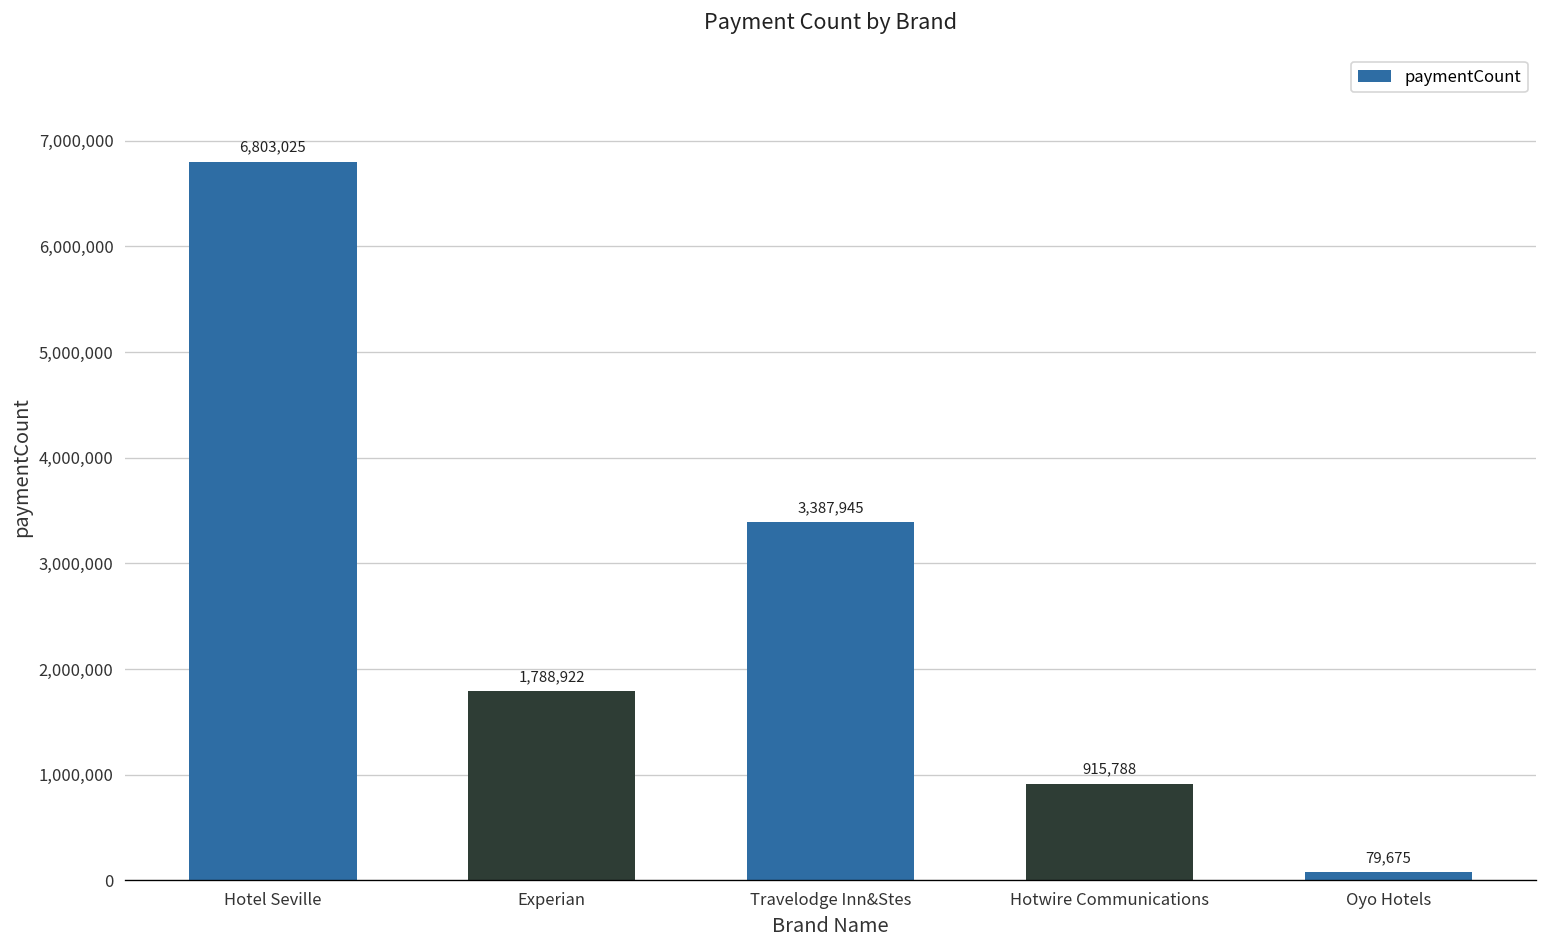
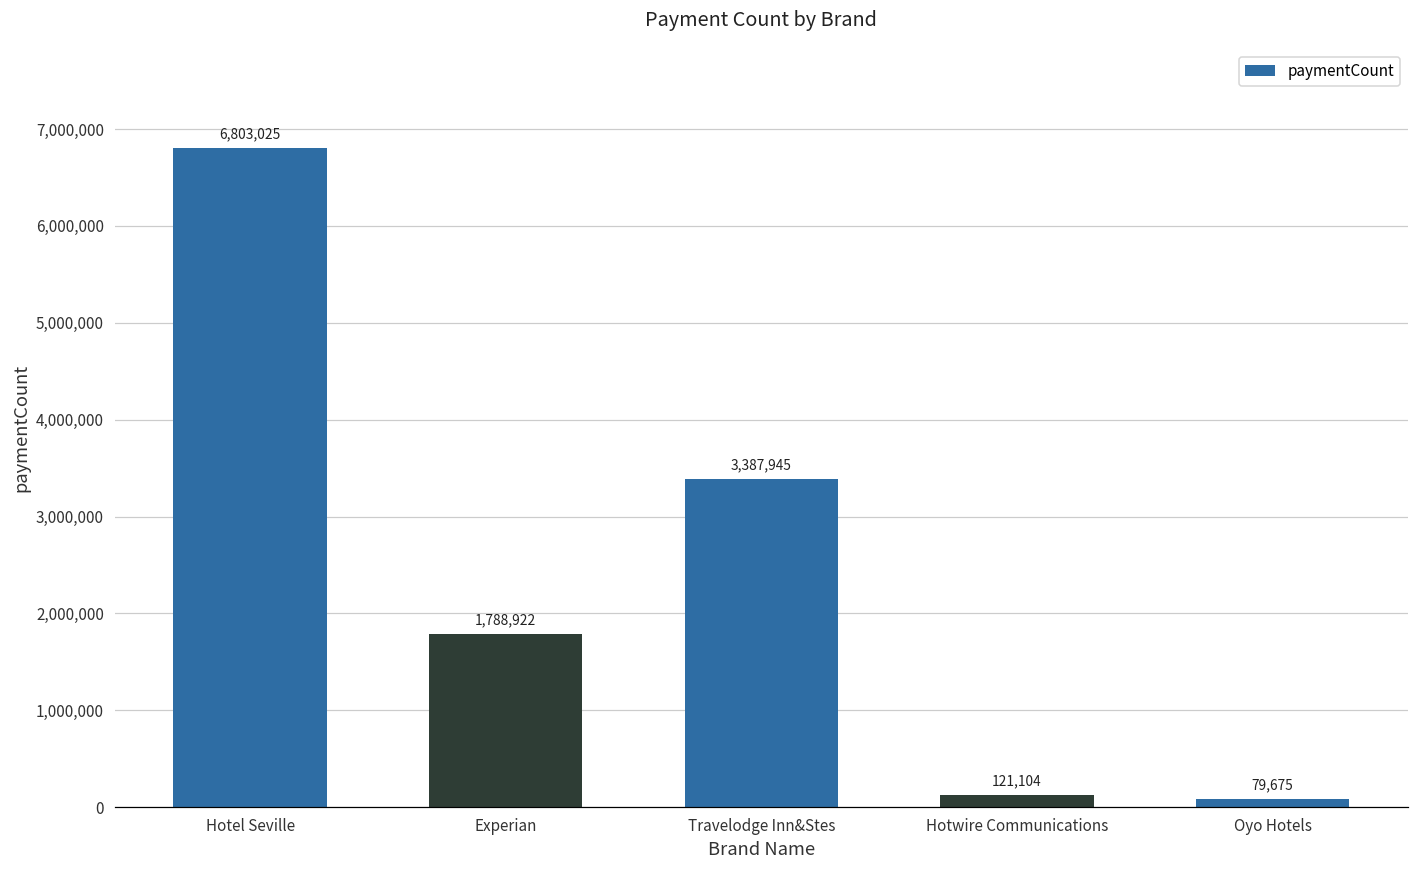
  {
    "Hotel Seville": "6,803,025",
    "Experian": "1,788,922",
    "Travelodge Inn&Stes": "3,387,945",
-   "Hotwire Communications": "915,788",
+   "Hotwire Communications": "121,104",
    "Oyo Hotels": "79,675"
  }
